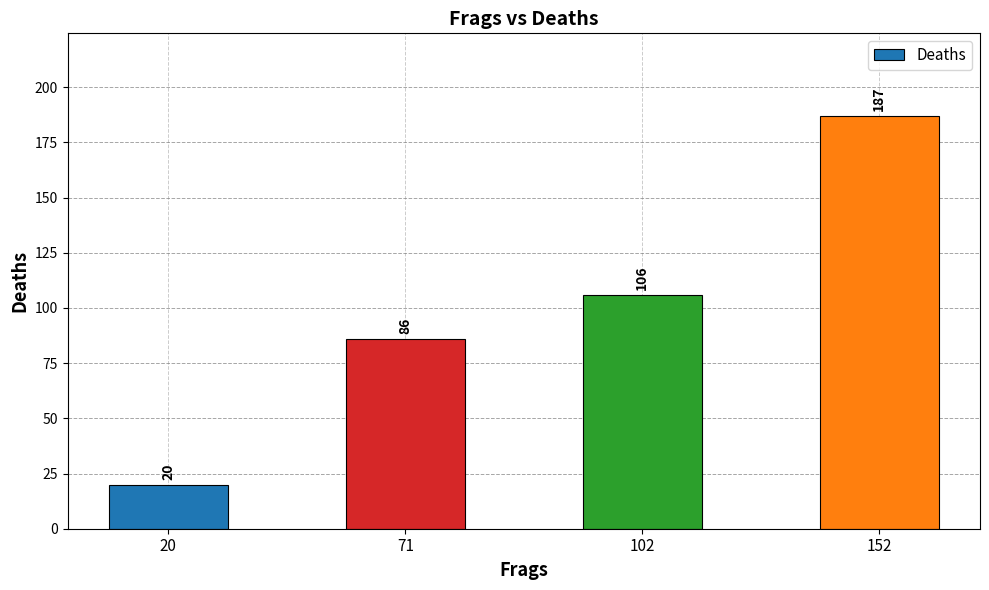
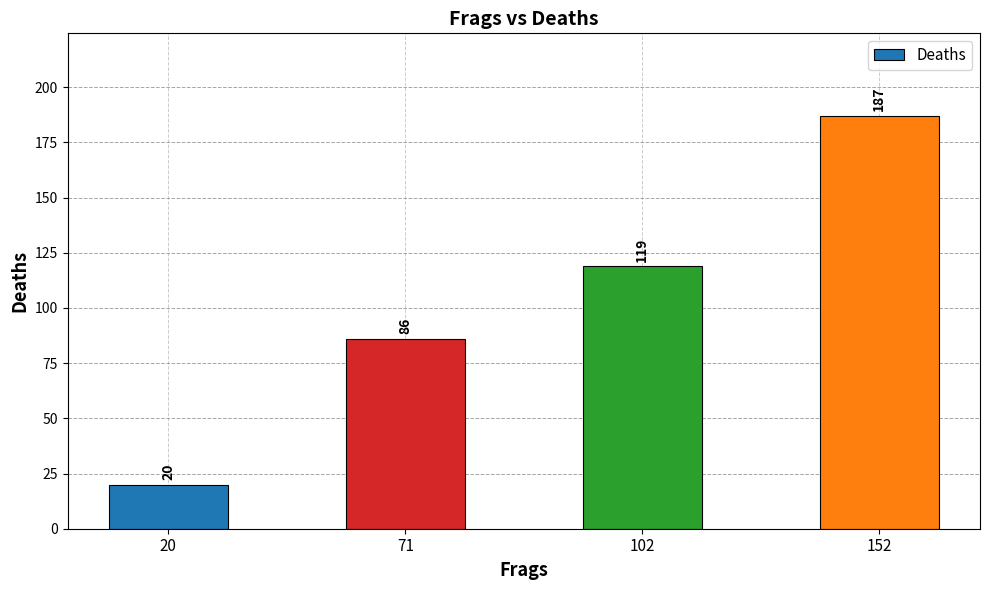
  {
    "20": 20,
    "71": 86,
-   "102": 106,
+   "102": 119,
    "152": 187
  }
